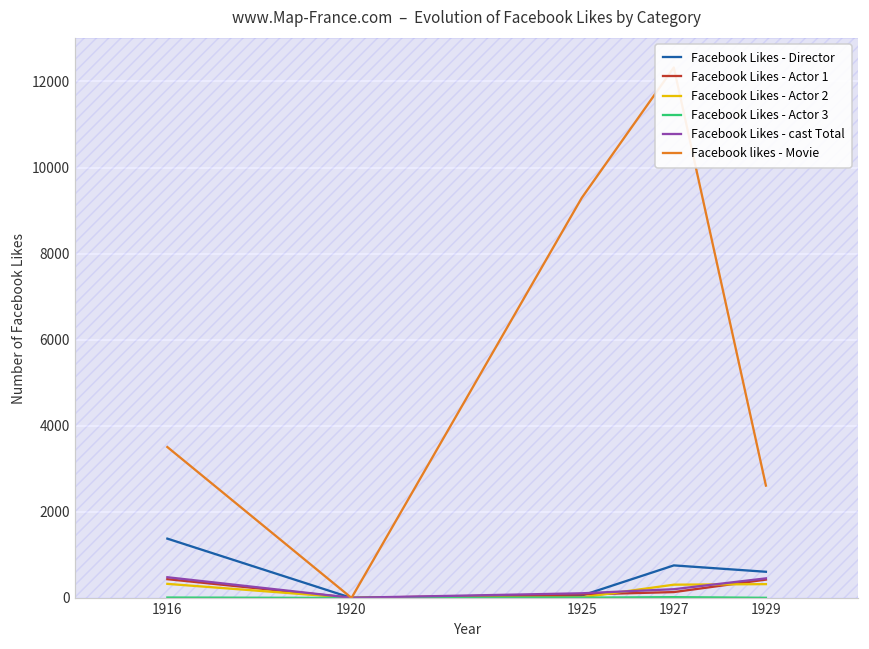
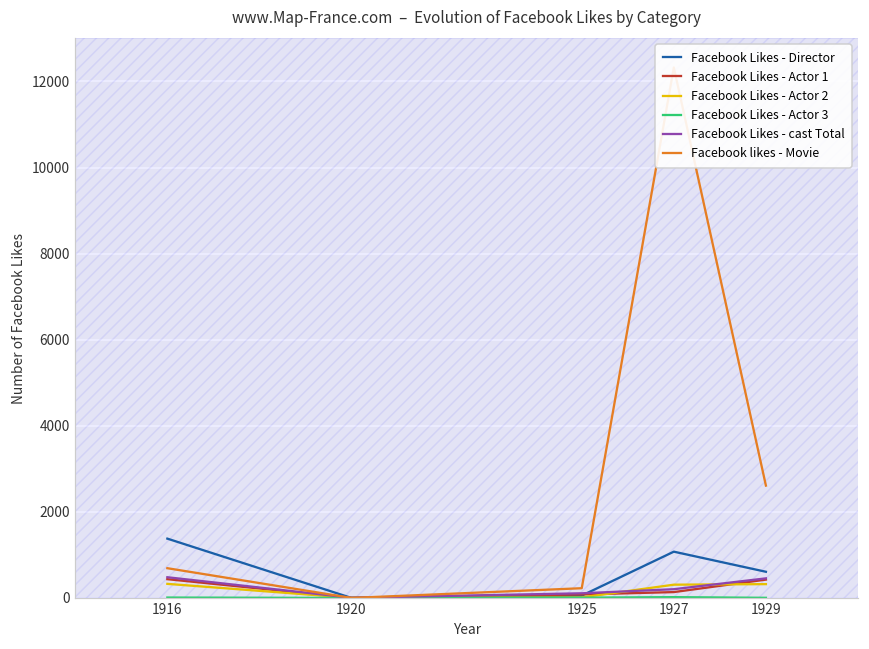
  {
    "Facebook Likes - Director": {
      "1916": 1400,
-     "1927": 800,
+     "1927": 1100,
      "1929": 600
    },
    "Facebook Likes - Actor 1": {
      "1927": 100
    },
    "Facebook Likes - Actor 2": {
      "1916": 300,
      "1927": 300,
      "1929": 300
    },
    "Facebook Likes - Actor 3": {
      "1916": 0,
      "1927": 0,
      "1929": 0
    },
    "Facebook Likes - cast Total": {
      "1927": 200
    },
    "Facebook likes - Movie": {
-     "1916": 3500,
-     "1925": 9300,
+     "1916": 700,
+     "1925": 200,
      "1929": 2600
    }
  }
